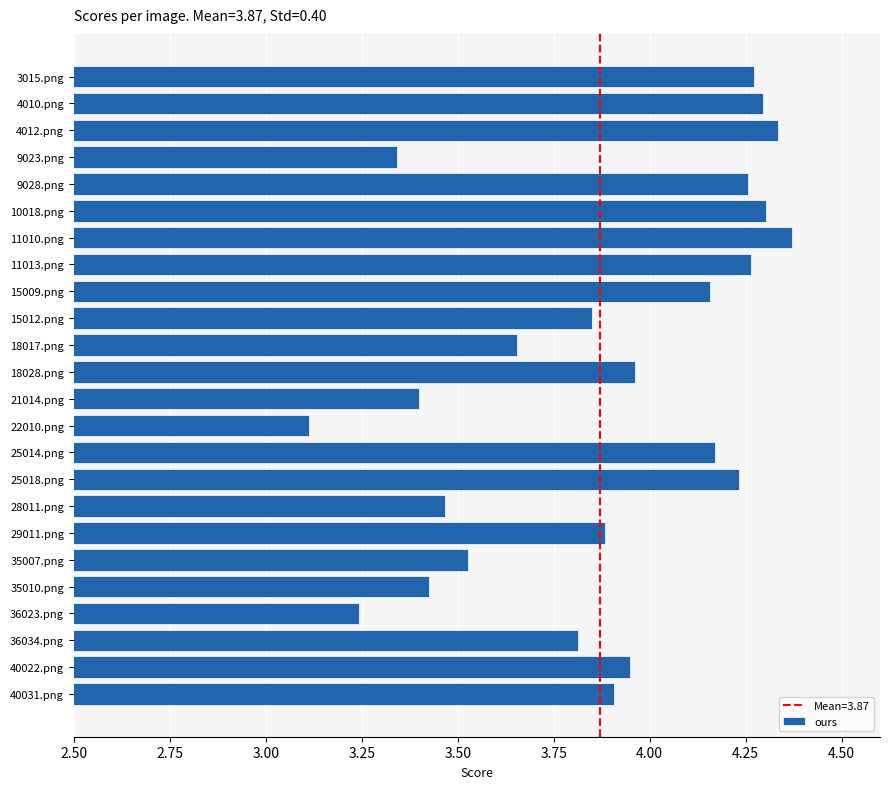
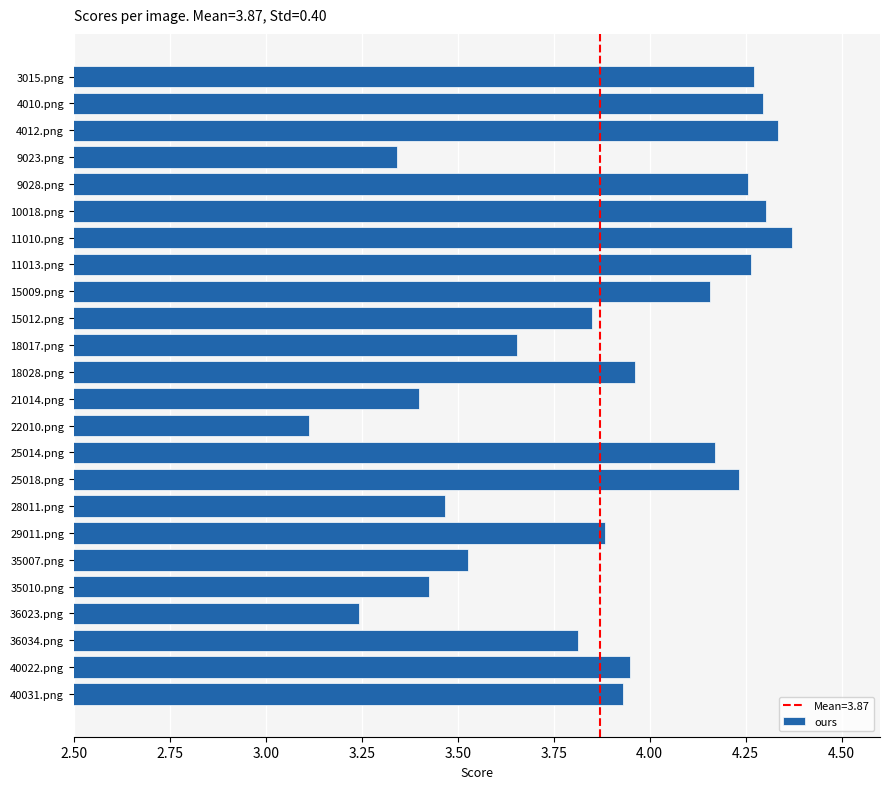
  {
    "3015.png": 4.27,
    "4010.png": 4.29,
    "4012.png": 4.33,
    "9023.png": 3.34,
    "9028.png": 4.26,
    "10018.png": 4.30,
    "11010.png": 4.37,
    "11013.png": 4.27,
    "15009.png": 4.16,
    "15012.png": 3.85,
    "18017.png": 3.65,
    "18028.png": 3.96,
    "21014.png": 3.40,
    "22010.png": 3.11,
    "25014.png": 4.17,
    "25018.png": 4.23,
    "28011.png": 3.47,
    "29011.png": 3.88,
    "35007.png": 3.53,
    "35010.png": 3.43,
    "36023.png": 3.24,
    "36034.png": 3.81,
    "40022.png": 3.95,
-   "40031.png": 3.91
+   "40031.png": 3.93
  }
